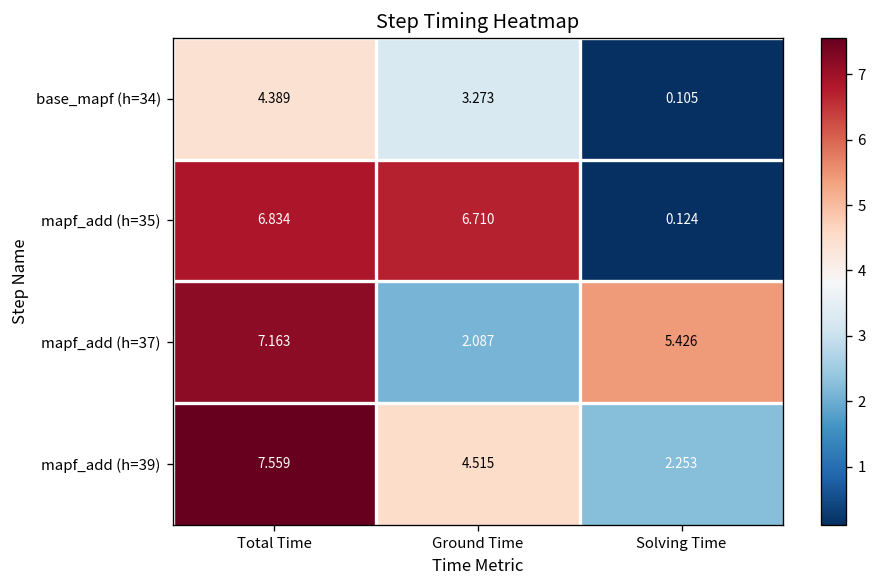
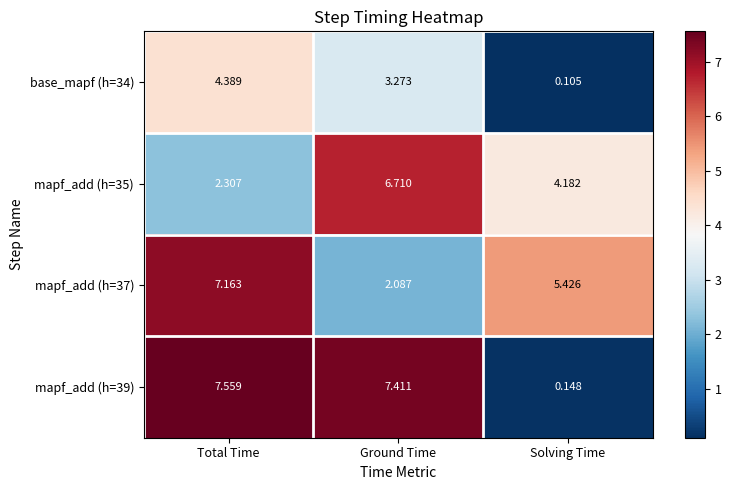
  {
    "base_mapf (h=34)": {
      "Total Time": 4.389,
      "Ground Time": 3.273,
      "Solving Time": 0.105
    },
    "mapf_add (h=35)": {
-     "Total Time": 6.834,
+     "Total Time": 2.307,
      "Ground Time": 6.710,
-     "Solving Time": 0.124
+     "Solving Time": 4.182
    },
    "mapf_add (h=37)": {
      "Total Time": 7.163,
      "Ground Time": 2.087,
      "Solving Time": 5.426
    },
    "mapf_add (h=39)": {
      "Total Time": 7.559,
-     "Ground Time": 4.515,
-     "Solving Time": 2.253
+     "Ground Time": 7.411,
+     "Solving Time": 0.148
    }
  }
